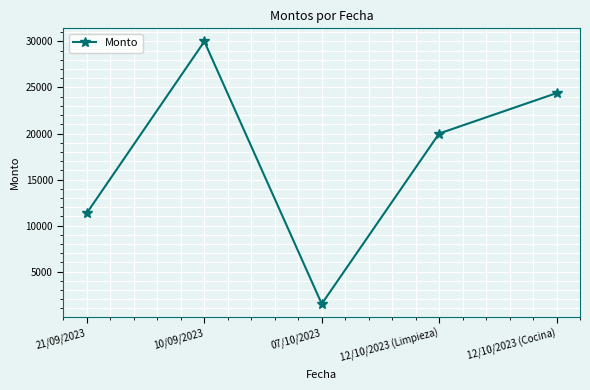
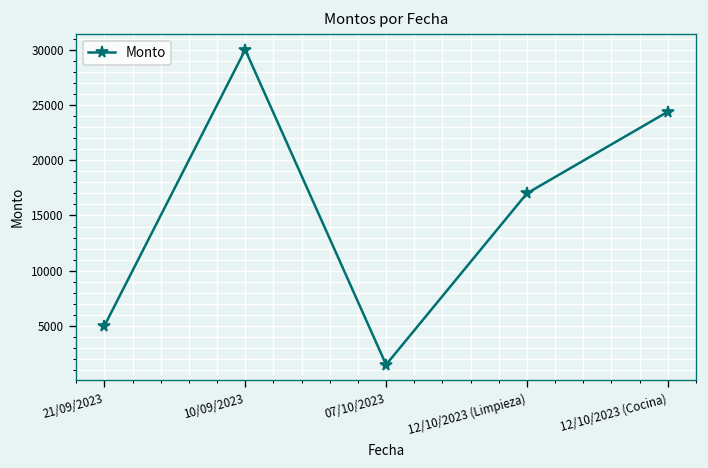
  {
-   "21/09/2023": 11000,
+   "21/09/2023": 5000,
    "10/09/2023": 30000,
    "07/10/2023": 2000,
-   "12/10/2023 (Limpieza)": 20000,
+   "12/10/2023 (Limpieza)": 17000,
    "12/10/2023 (Cocina)": 24000
  }
